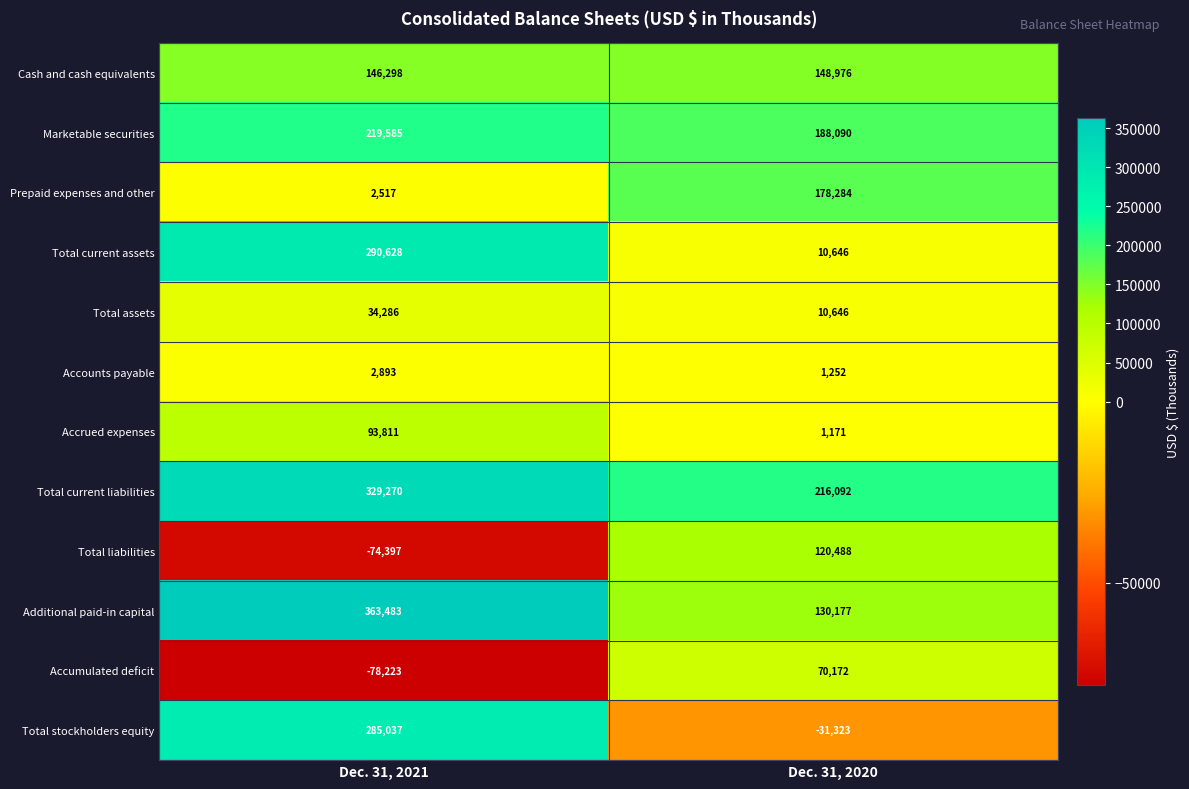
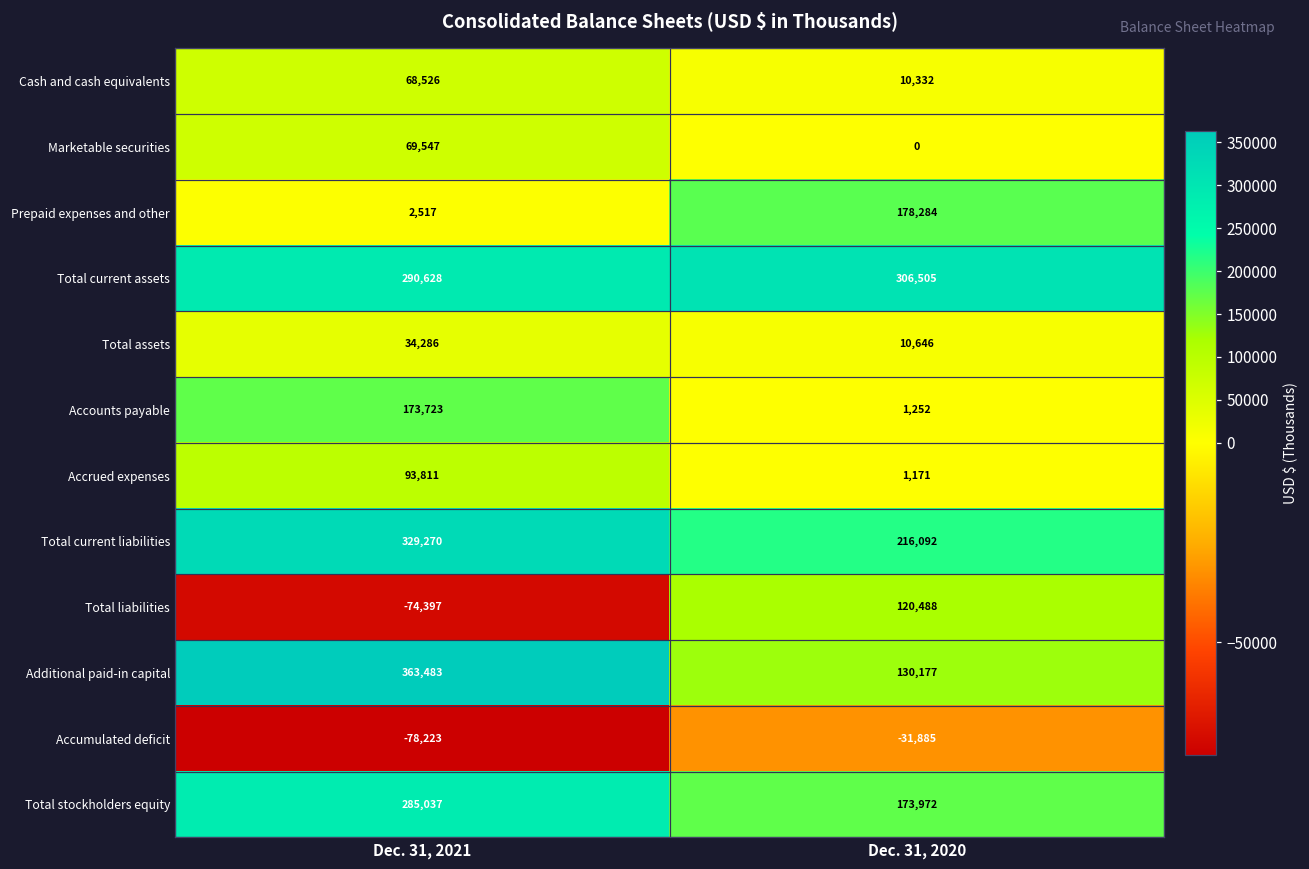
  {
    "Cash and cash equivalents": {
-     "Dec. 31, 2021": "146,298",
-     "Dec. 31, 2020": "148,976"
+     "Dec. 31, 2021": "68,526",
+     "Dec. 31, 2020": "10,332"
    },
    "Marketable securities": {
-     "Dec. 31, 2021": "219,585",
-     "Dec. 31, 2020": "188,090"
+     "Dec. 31, 2021": "69,547",
+     "Dec. 31, 2020": "0"
    },
    "Prepaid expenses and other": {
      "Dec. 31, 2021": "2,517",
      "Dec. 31, 2020": "178,284"
    },
    "Total current assets": {
      "Dec. 31, 2021": "290,628",
-     "Dec. 31, 2020": "10,646"
+     "Dec. 31, 2020": "306,505"
    },
    "Total assets": {
      "Dec. 31, 2021": "34,286",
      "Dec. 31, 2020": "10,646"
    },
    "Accounts payable": {
-     "Dec. 31, 2021": "2,893",
+     "Dec. 31, 2021": "173,723",
      "Dec. 31, 2020": "1,252"
    },
    "Accrued expenses": {
      "Dec. 31, 2021": "93,811",
      "Dec. 31, 2020": "1,171"
    },
    "Total current liabilities": {
      "Dec. 31, 2021": "329,270",
      "Dec. 31, 2020": "216,092"
    },
    "Total liabilities": {
      "Dec. 31, 2021": "-74,397",
      "Dec. 31, 2020": "120,488"
    },
    "Additional paid-in capital": {
      "Dec. 31, 2021": "363,483",
      "Dec. 31, 2020": "130,177"
    },
    "Accumulated deficit": {
      "Dec. 31, 2021": "-78,223",
-     "Dec. 31, 2020": "70,172"
+     "Dec. 31, 2020": "-31,885"
    },
    "Total stockholders equity": {
      "Dec. 31, 2021": "285,037",
-     "Dec. 31, 2020": "-31,323"
+     "Dec. 31, 2020": "173,972"
    }
  }
